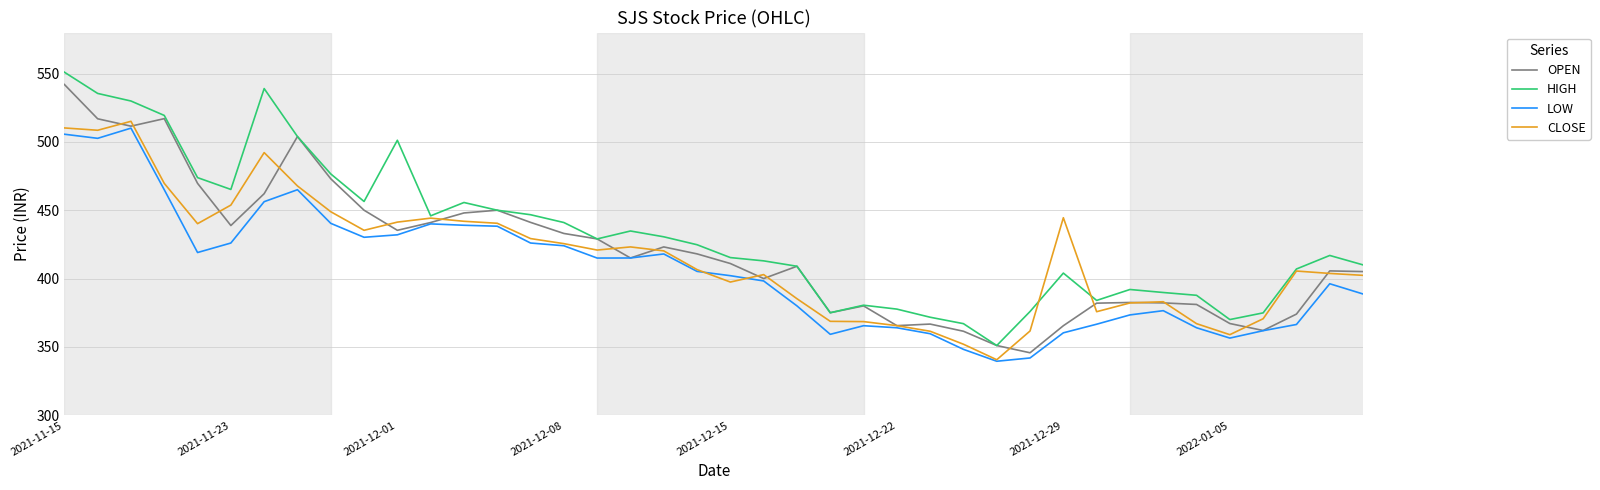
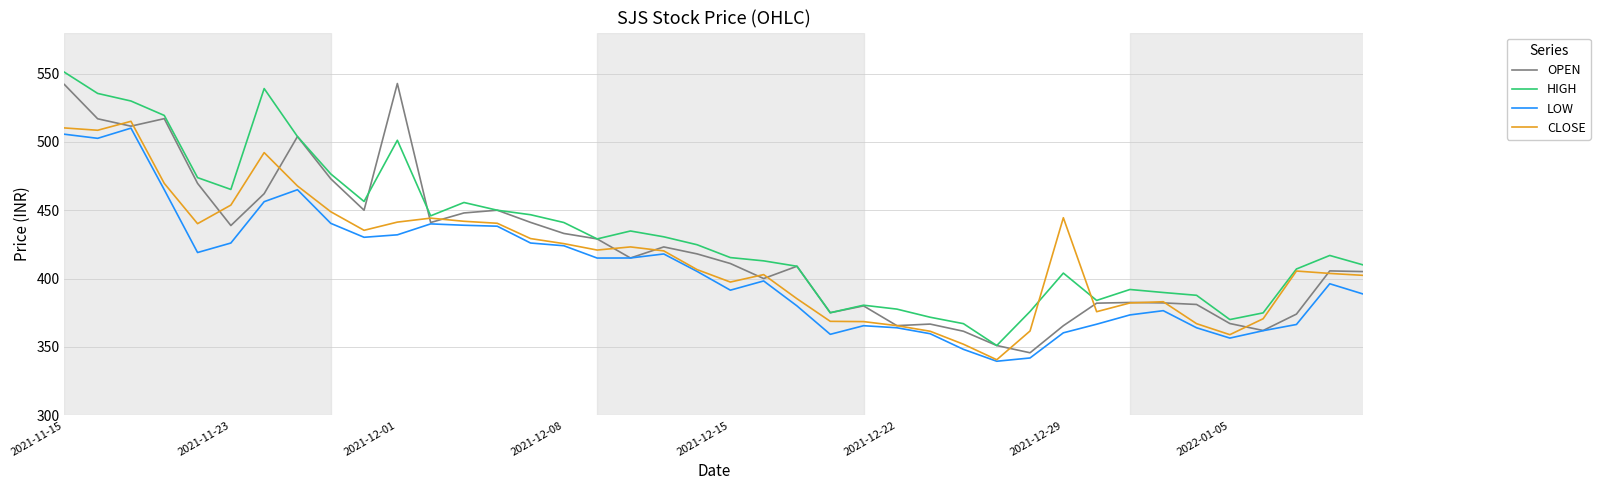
  {
    "OPEN": {
      "2021-11-15": 542,
      "2021-11-23": 439,
-     "2021-12-01": 435,
+     "2021-12-01": 543,
      "2021-12-08": 433,
      "2021-12-15": 411,
      "2021-12-29": 366,
      "2022-01-05": 367
    },
    "HIGH": {
      "2021-11-15": 551,
      "2021-11-23": 465,
      "2021-12-01": 501,
      "2021-12-08": 441,
      "2021-12-15": 415,
      "2021-12-22": 378,
      "2021-12-29": 404,
      "2022-01-05": 370
    },
    "LOW": {
      "2021-11-15": 506,
      "2021-11-23": 426,
      "2021-12-01": 432,
-     "2021-12-15": 402,
+     "2021-12-15": 392,
      "2021-12-29": 360,
      "2022-01-05": 356
    },
    "CLOSE": {
      "2021-11-15": 510,
      "2021-11-23": 454,
      "2021-12-01": 441,
      "2021-12-15": 397,
      "2021-12-29": 445,
      "2022-01-05": 359
    }
  }
